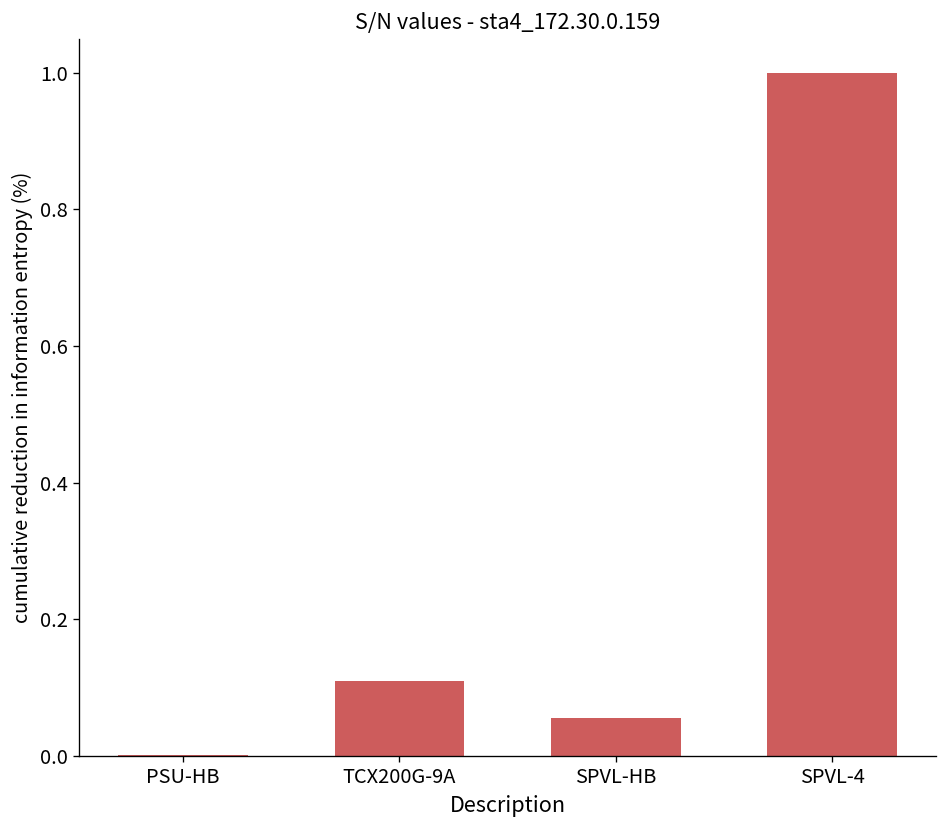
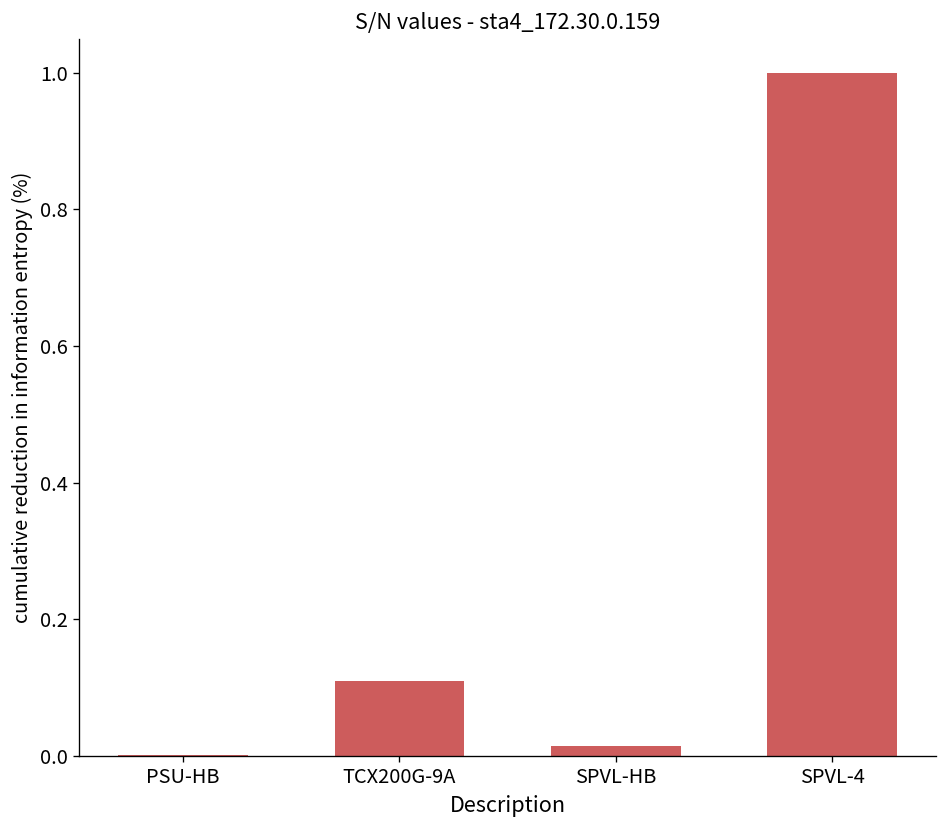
  {
    "TCX200G-9A": 0.11,
-   "SPVL-HB": 0.05,
+   "SPVL-HB": 0.01,
    "SPVL-4": 1.00
  }
